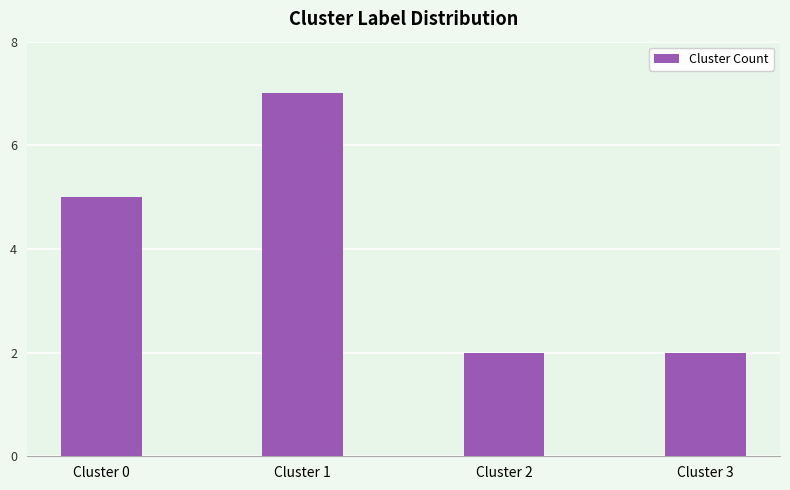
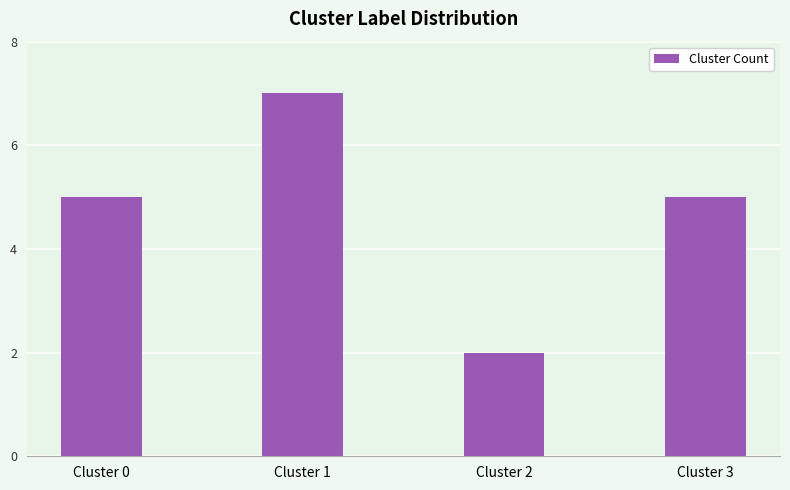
  {
    "Cluster 0": 5,
    "Cluster 1": 7,
    "Cluster 2": 2,
-   "Cluster 3": 2
+   "Cluster 3": 5
  }
